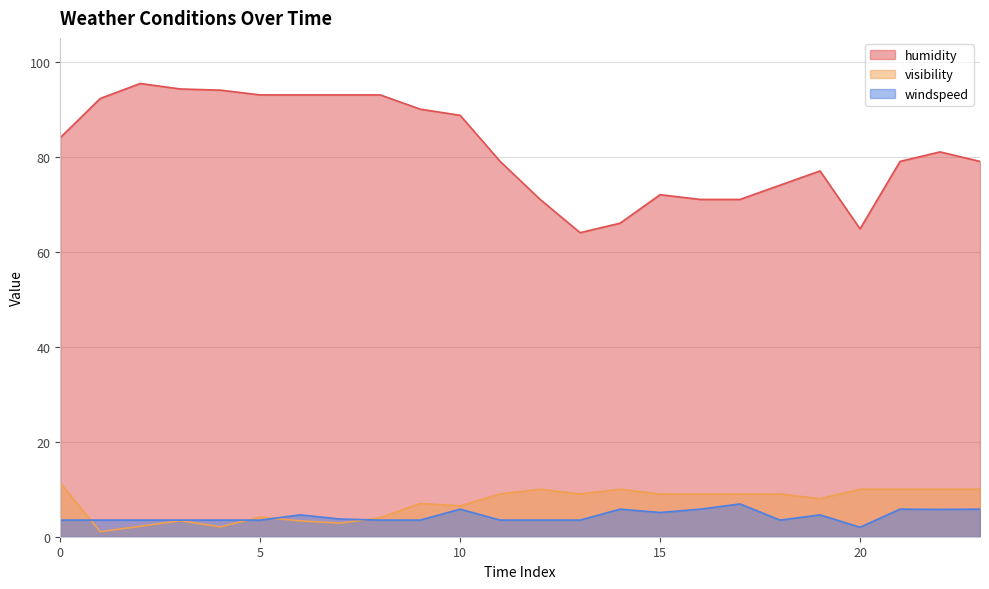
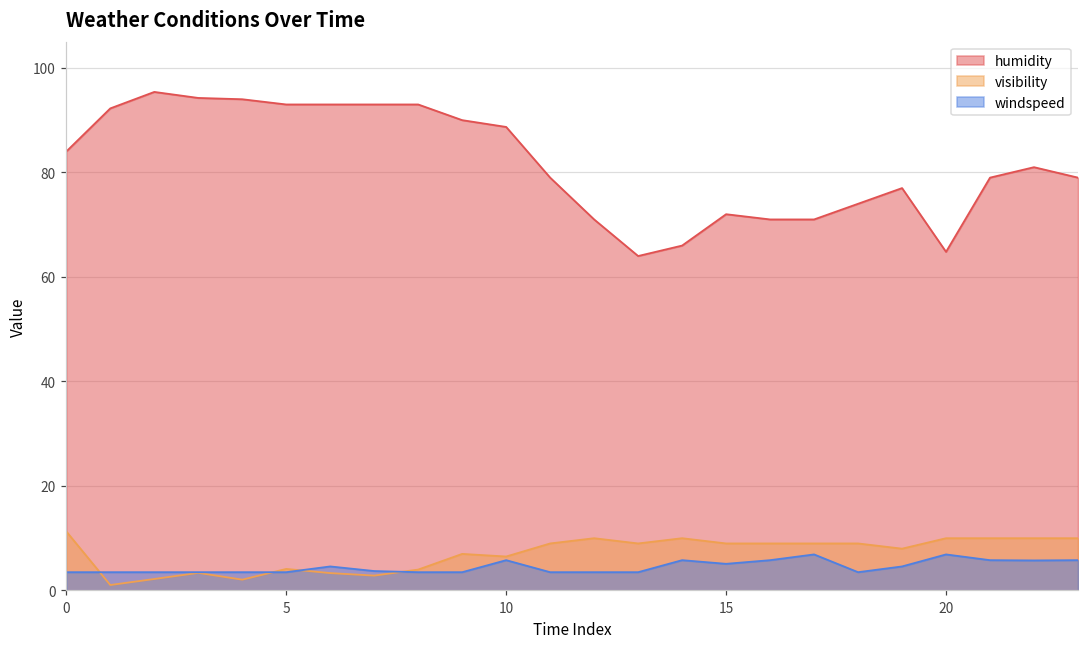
  {
    "humidity": {
      "0": 84,
      "5": 93,
      "10": 89,
      "15": 72,
      "20": 65
    },
    "visibility": {
      "0": 11,
      "5": 4,
      "10": 7,
      "15": 9,
      "20": 10
    },
    "windspeed": {
      "0": 4,
      "5": 4,
      "10": 6,
      "15": 5,
-     "20": 2
+     "20": 7
    }
  }
